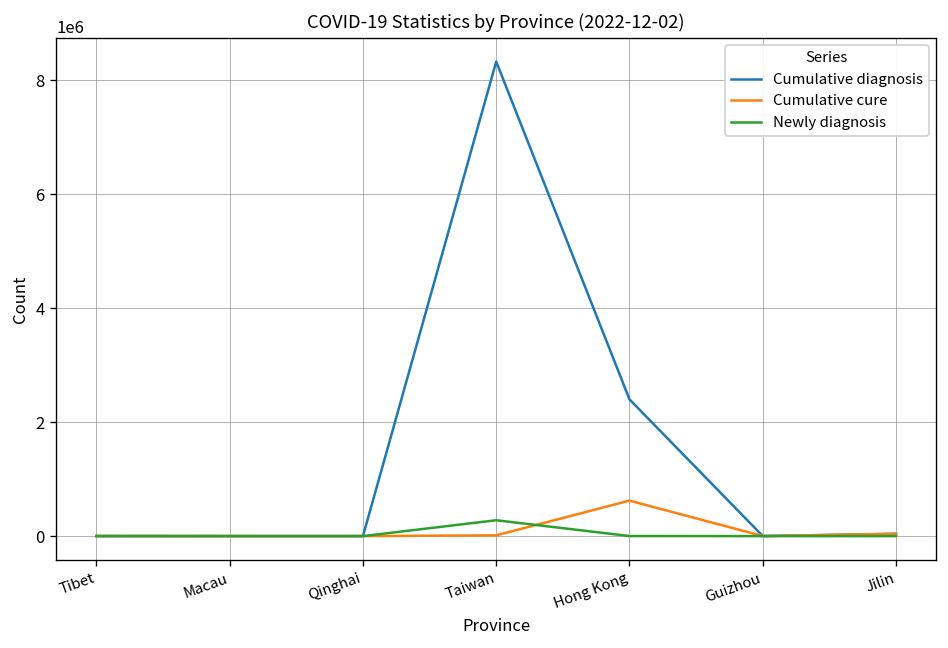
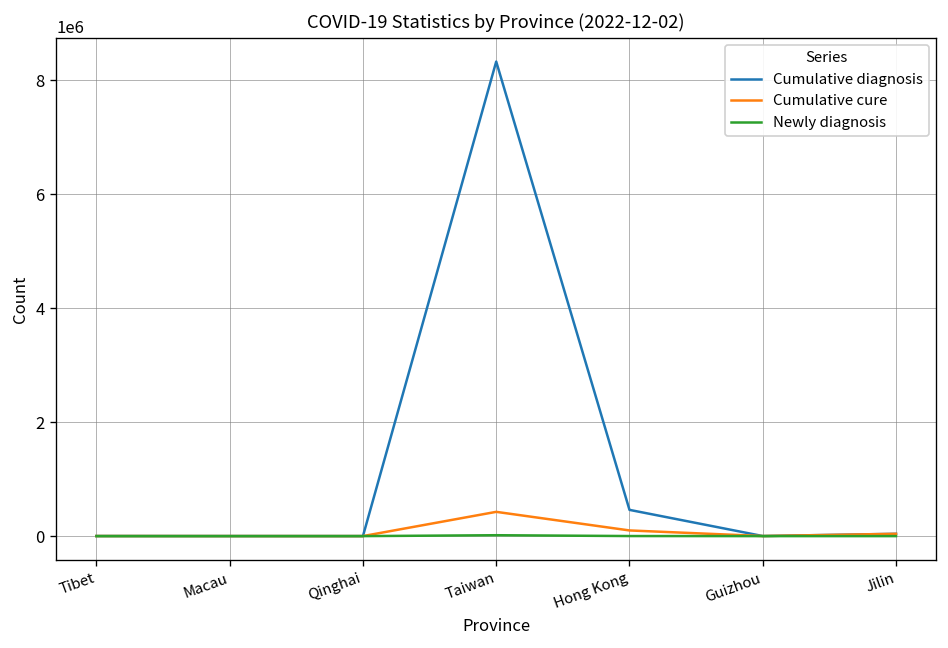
  {
    "Cumulative diagnosis": {
      "Taiwan": 8300000,
-     "Hong Kong": 2400000
+     "Hong Kong": 500000
    },
    "Cumulative cure": {
-     "Taiwan": 0,
-     "Hong Kong": 600000
+     "Taiwan": 400000,
+     "Hong Kong": 100000
    },
    "Newly diagnosis": {
-     "Taiwan": 300000,
+     "Taiwan": 0,
      "Hong Kong": 0
    }
  }
